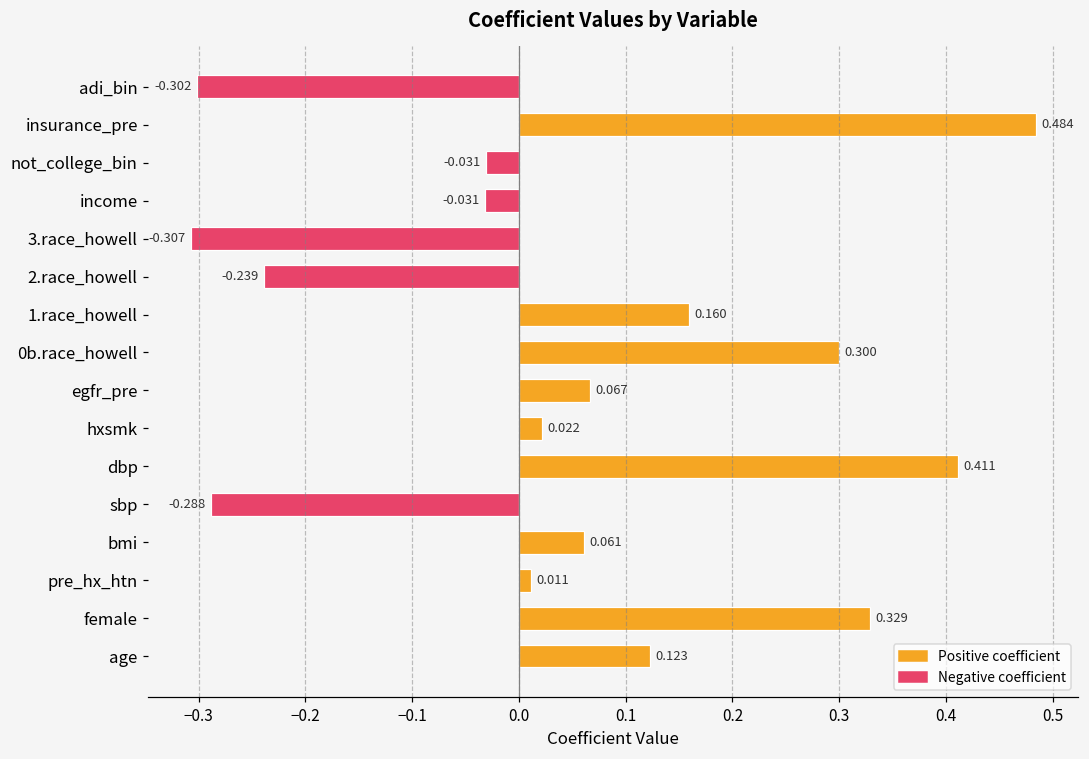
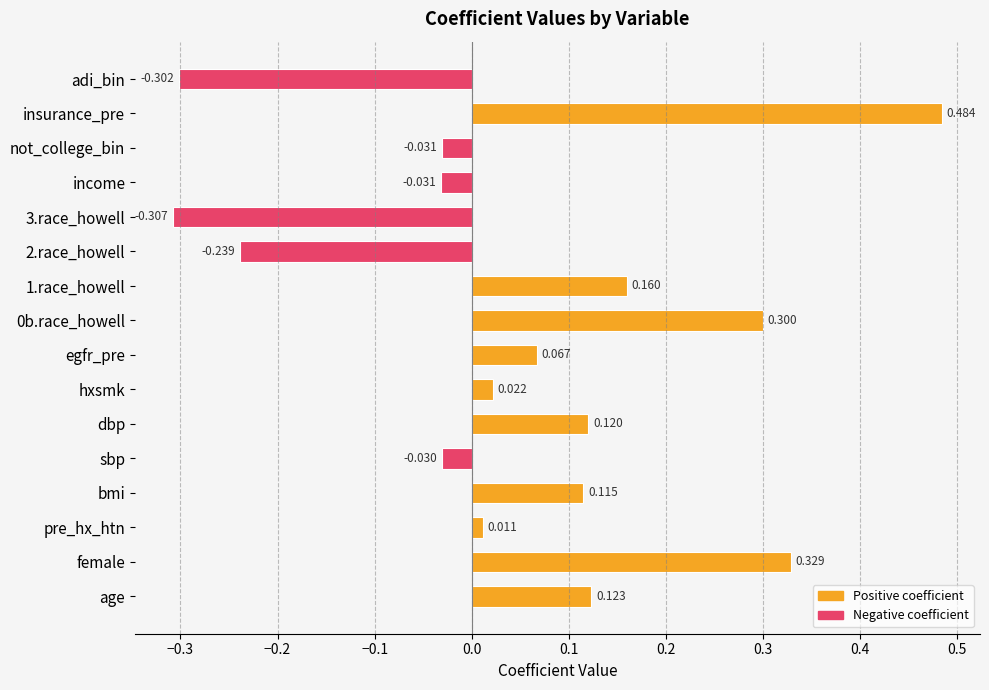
  {
    "Positive coefficient": {
      "insurance_pre": 0.484,
      "1.race_howell": 0.160,
      "0b.race_howell": 0.300,
      "egfr_pre": 0.067,
      "hxsmk": 0.022,
-     "dbp": 0.411,
-     "bmi": 0.061,
+     "dbp": 0.120,
+     "bmi": 0.115,
      "pre_hx_htn": 0.011,
      "female": 0.329,
      "age": 0.123
    },
    "Negative coefficient": {
      "adi_bin": -0.302,
      "not_college_bin": -0.031,
      "income": -0.031,
      "3.race_howell": -0.307,
      "2.race_howell": -0.239,
-     "sbp": -0.288
+     "sbp": -0.030
    }
  }
